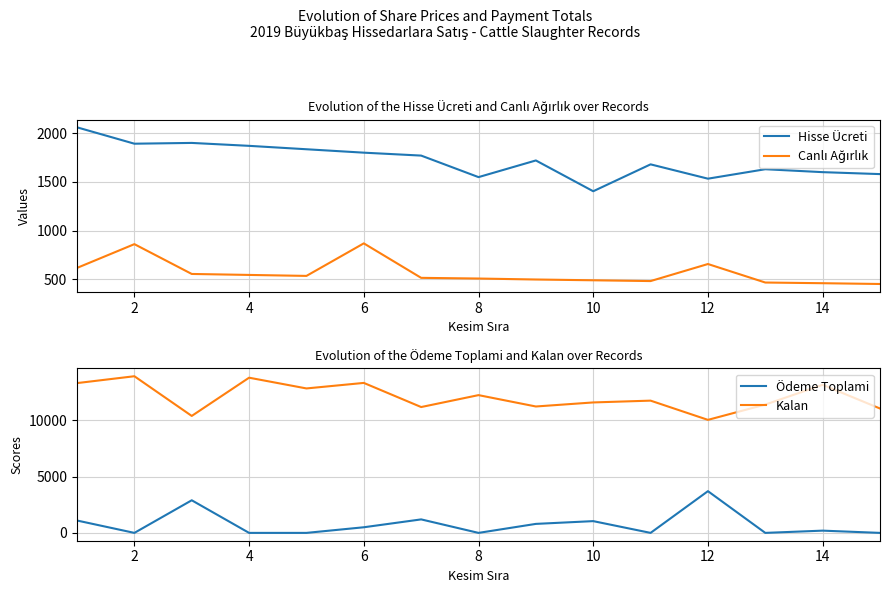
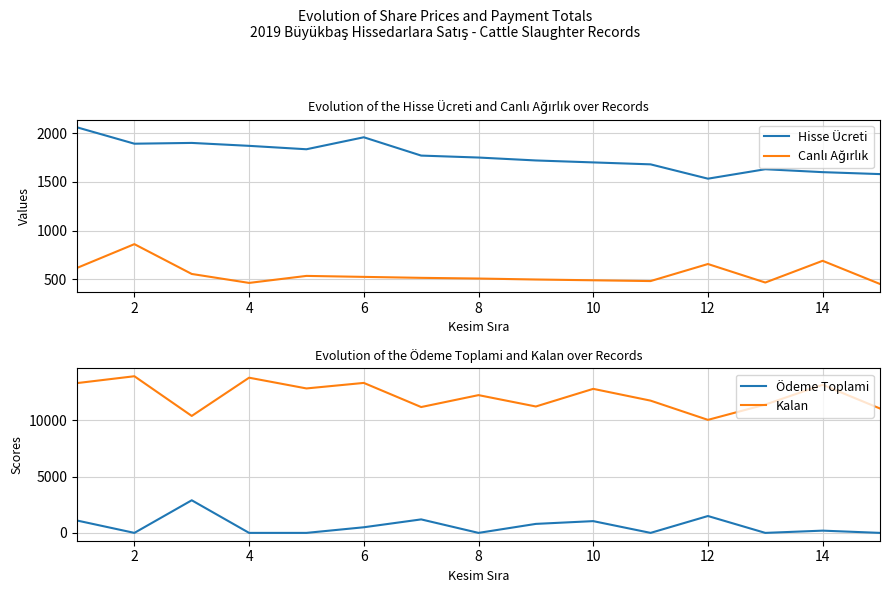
  {
    "Evolution of the Hisse Ücreti and Canlı Ağırlık over Records": {
      "Hisse Ücreti": {
        "2": 1900,
        "4": 1900,
-       "6": 1800,
-       "8": 1500,
-       "10": 1400,
+       "6": 2000,
+       "8": 1800,
+       "10": 1700,
        "12": 1500,
        "14": 1600
      },
      "Canlı Ağırlık": {
        "2": 900,
-       "4": 550,
-       "6": 900,
+       "4": 460,
+       "6": 500,
        "8": 500,
        "10": 500,
        "12": 700,
-       "14": 500
+       "14": 700
      }
    },
    "Evolution of the Ödeme Toplami and Kalan over Records": {
      "Ödeme Toplami": {
        "2": 0,
        "4": 0,
        "6": 500,
        "8": 0,
        "10": 1000,
-       "12": 3700,
+       "12": 1500,
        "14": 200
      },
      "Kalan": {
        "2": 13900,
        "4": 13800,
        "6": 13300,
        "8": 12300,
-       "10": 11600,
+       "10": 12800,
        "12": 10100
      }
    }
  }
